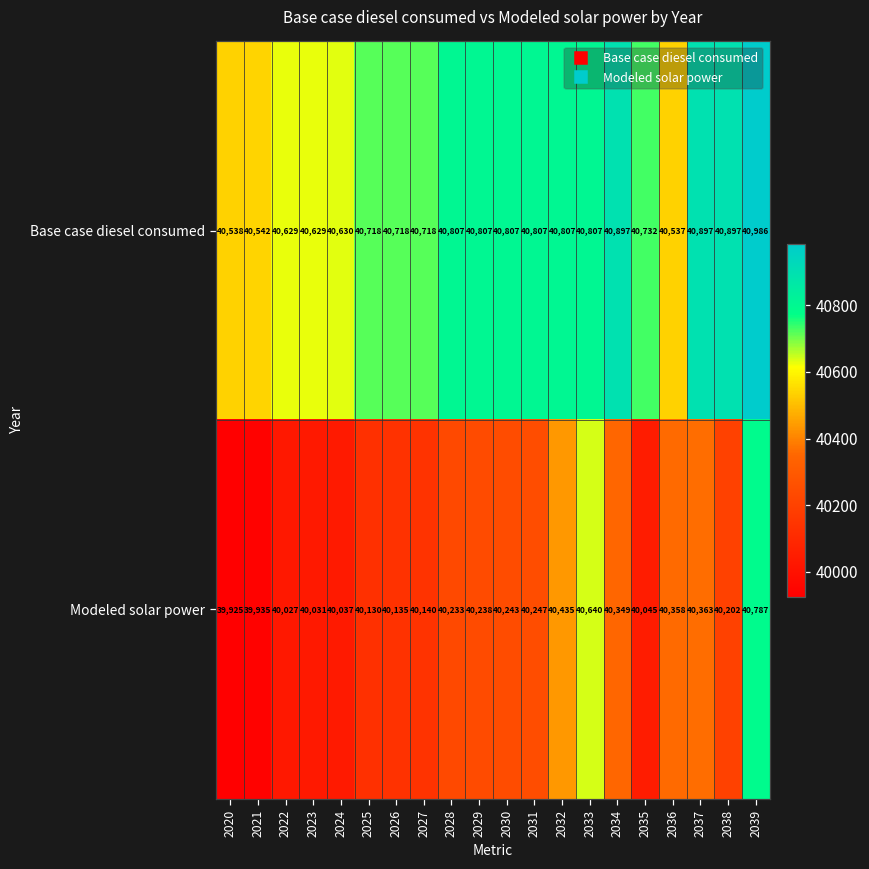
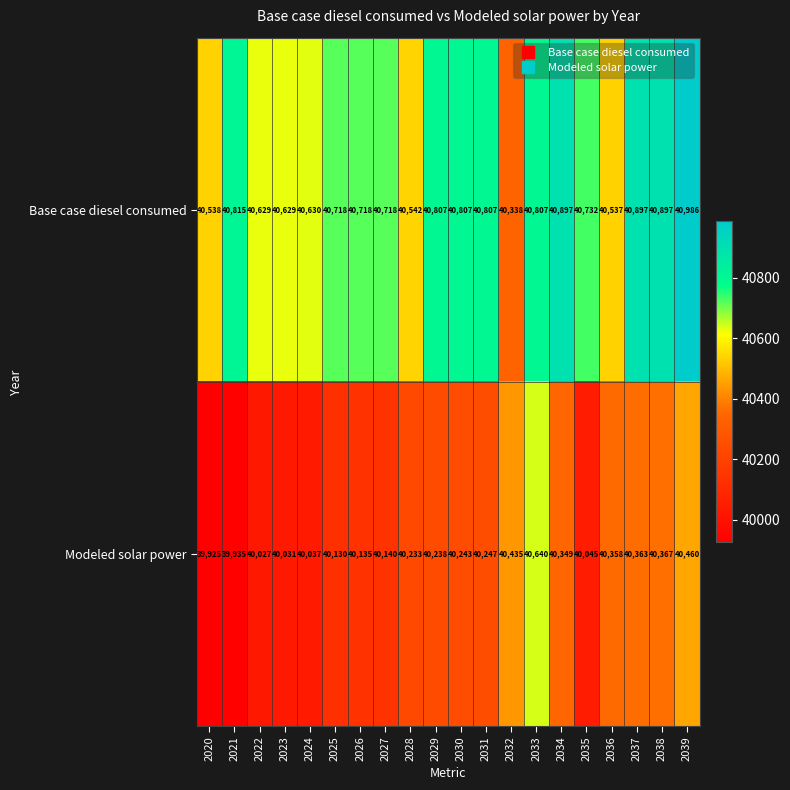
  {
    "Base case diesel consumed": {
      "2020": "40,538",
-     "2021": "40,542",
+     "2021": "40,815",
      "2022": "40,629",
      "2023": "40,629",
      "2024": "40,630",
      "2025": "40,718",
      "2026": "40,718",
      "2027": "40,718",
-     "2028": "40,807",
+     "2028": "40,542",
      "2029": "40,807",
      "2030": "40,807",
      "2031": "40,807",
-     "2032": "40,807",
+     "2032": "40,338",
      "2033": "40,807",
      "2034": "40,897",
      "2035": "40,732",
      "2036": "40,537",
      "2037": "40,897",
      "2038": "40,897",
      "2039": "40,986"
    },
    "Modeled solar power": {
      "2020": "39,925",
      "2021": "39,935",
      "2022": "40,027",
      "2023": "40,031",
      "2024": "40,037",
      "2025": "40,130",
      "2026": "40,135",
      "2027": "40,140",
      "2028": "40,233",
      "2029": "40,238",
      "2030": "40,243",
      "2031": "40,247",
      "2032": "40,435",
      "2033": "40,640",
      "2034": "40,349",
      "2035": "40,045",
      "2036": "40,358",
      "2037": "40,363",
-     "2038": "40,202",
-     "2039": "40,787"
+     "2038": "40,367",
+     "2039": "40,460"
    }
  }
